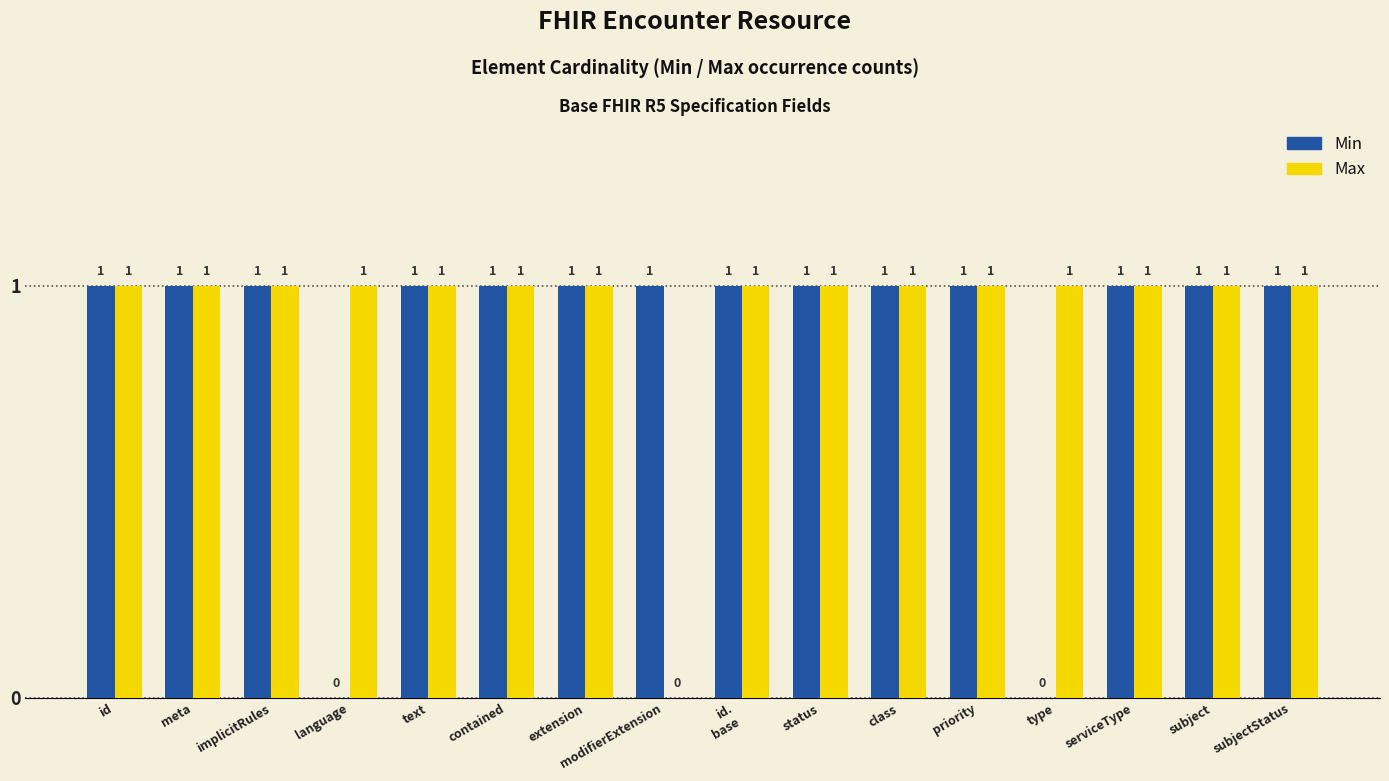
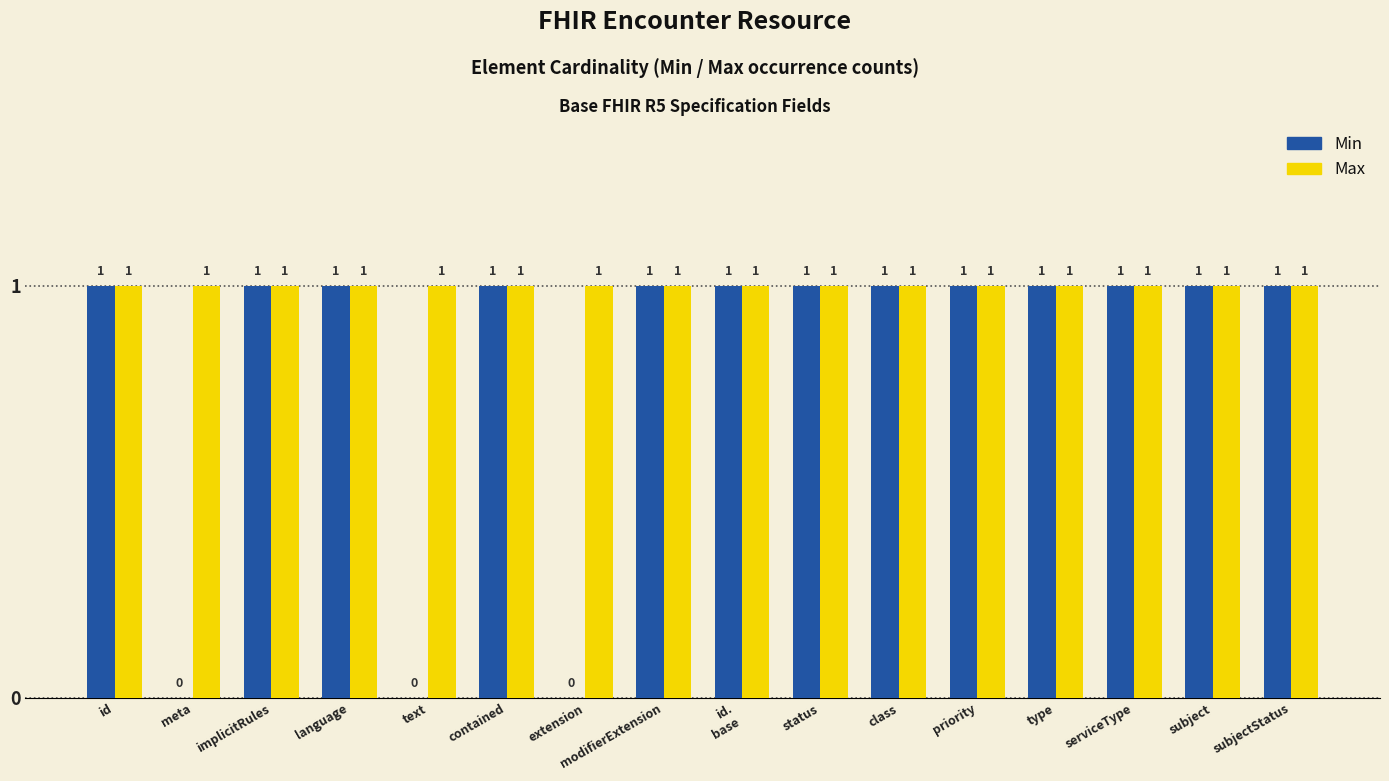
  {
    "Min": {
      "id": 1,
-     "meta": 1,
+     "meta": 0,
      "implicitRules": 1,
-     "language": 0,
-     "text": 1,
+     "language": 1,
+     "text": 0,
      "contained": 1,
-     "extension": 1,
+     "extension": 0,
      "modifierExtension": 1,
      "id. base": 1,
      "status": 1,
      "class": 1,
      "priority": 1,
-     "type": 0,
+     "type": 1,
      "serviceType": 1,
      "subject": 1,
      "subjectStatus": 1
    },
    "Max": {
      "id": 1,
      "meta": 1,
      "implicitRules": 1,
      "language": 1,
      "text": 1,
      "contained": 1,
      "extension": 1,
-     "modifierExtension": 0,
+     "modifierExtension": 1,
      "id. base": 1,
      "status": 1,
      "class": 1,
      "priority": 1,
      "type": 1,
      "serviceType": 1,
      "subject": 1,
      "subjectStatus": 1
    }
  }
